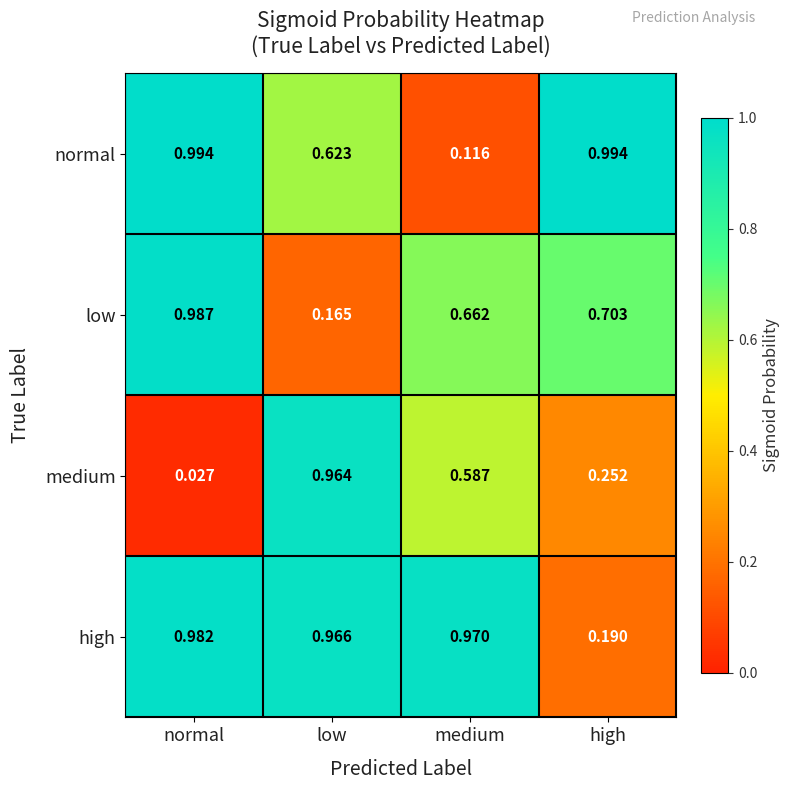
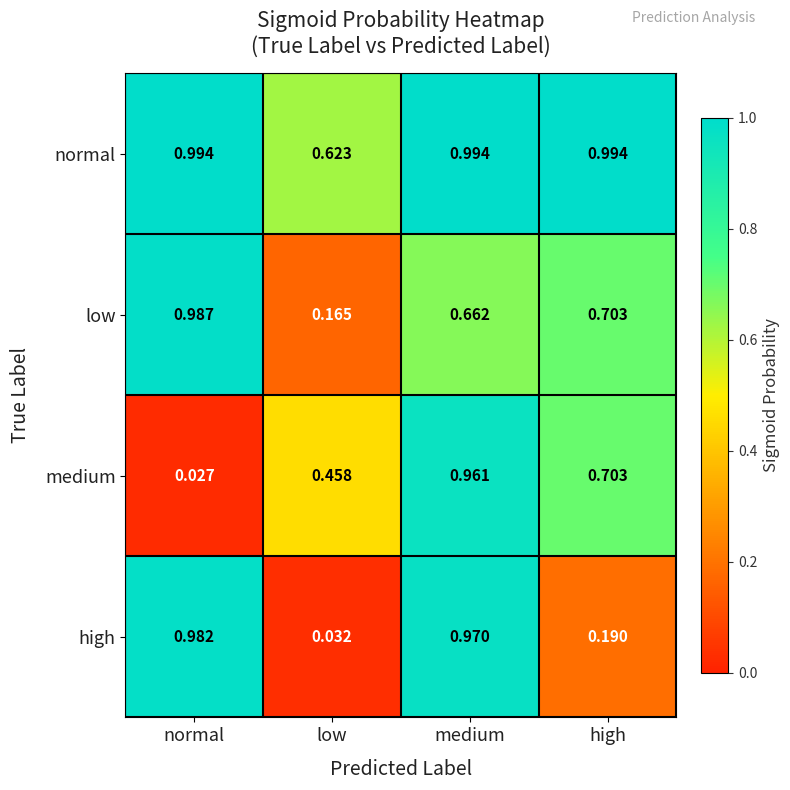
  {
    "normal": {
      "normal": 0.994,
      "low": 0.623,
-     "medium": 0.116,
+     "medium": 0.994,
      "high": 0.994
    },
    "low": {
      "normal": 0.987,
      "low": 0.165,
      "medium": 0.662,
      "high": 0.703
    },
    "medium": {
      "normal": 0.027,
-     "low": 0.964,
-     "medium": 0.587,
-     "high": 0.252
+     "low": 0.458,
+     "medium": 0.961,
+     "high": 0.703
    },
    "high": {
      "normal": 0.982,
-     "low": 0.966,
+     "low": 0.032,
      "medium": 0.970,
      "high": 0.190
    }
  }
